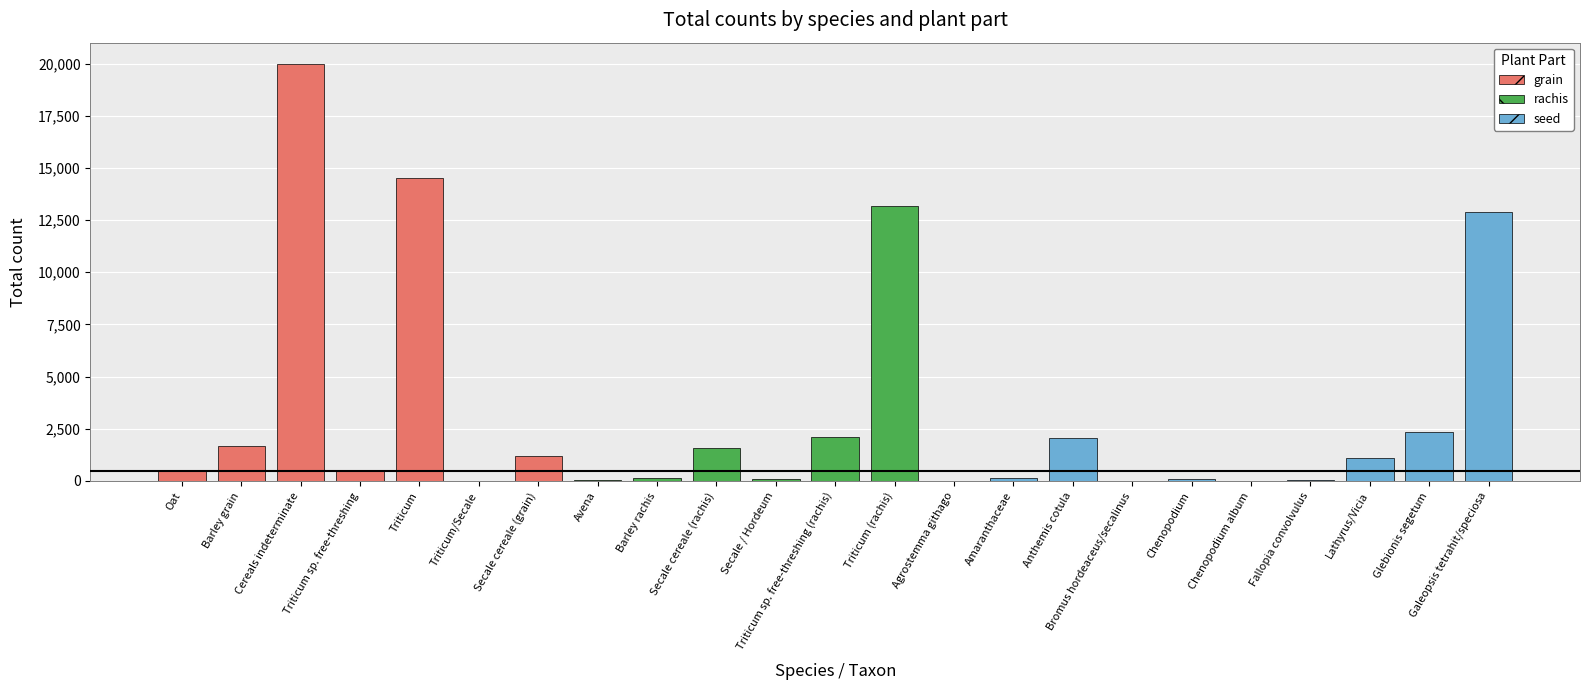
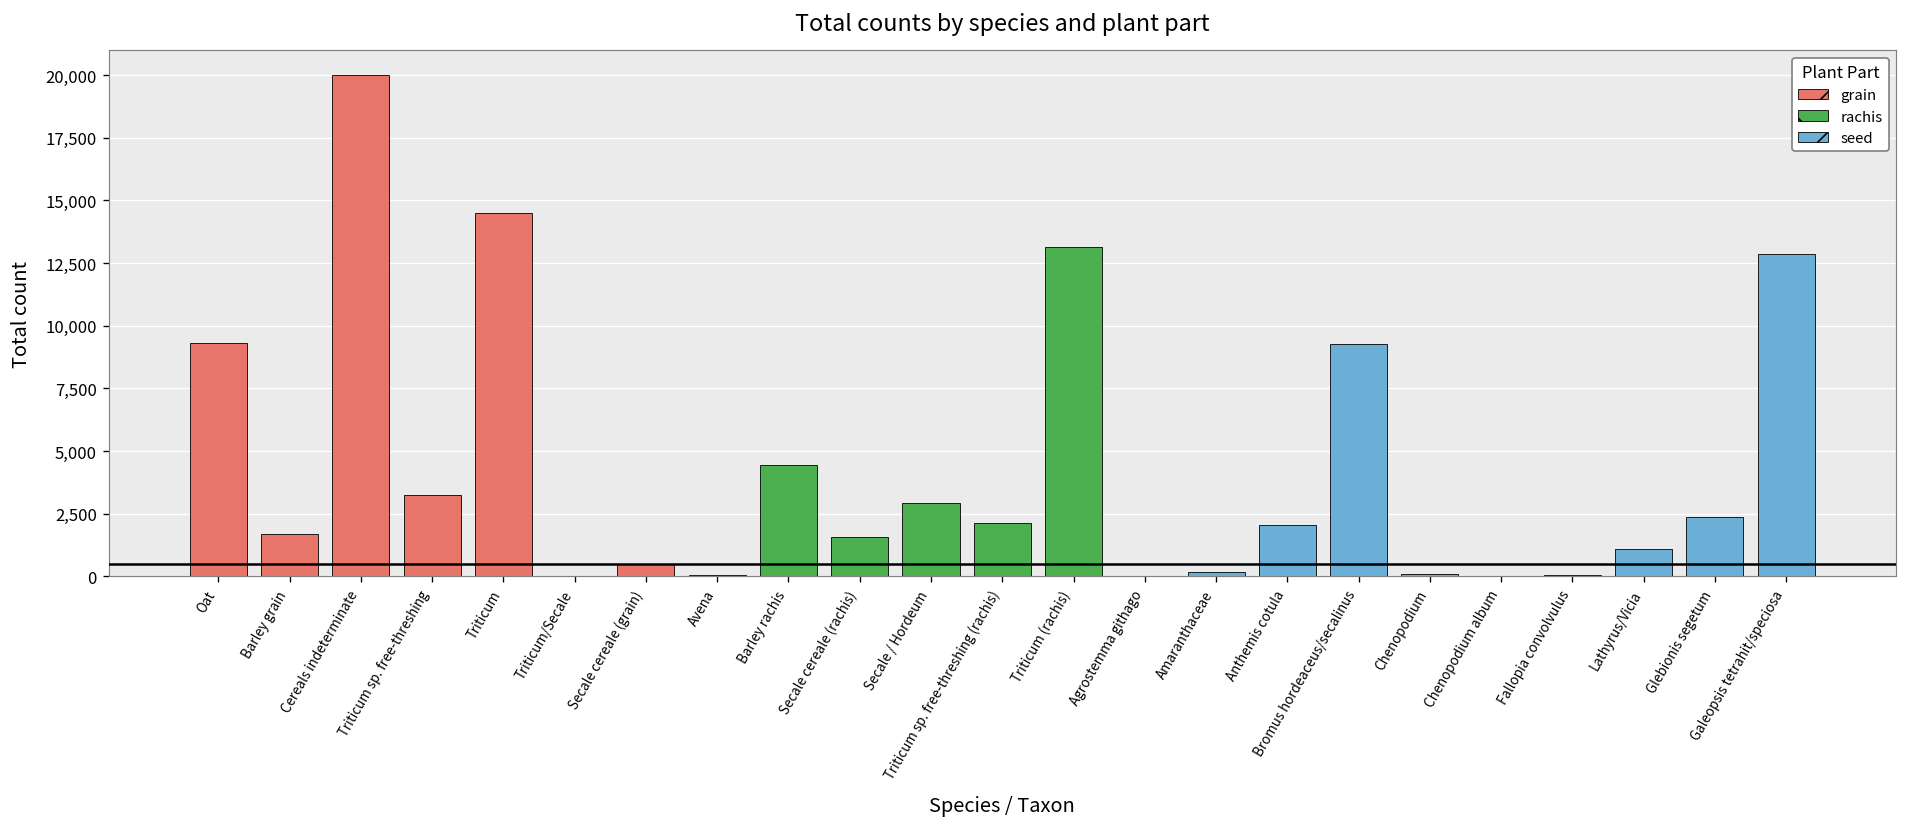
  {
-   "Oat": "500",
+   "Oat": "9,300",
    "Barley grain": "1,700",
    "Cereals indeterminate": "20,000",
-   "Triticum sp. free-threshing": "500",
+   "Triticum sp. free-threshing": "3,200",
    "Triticum": "14,500",
-   "Secale cereale (grain)": "1,200",
-   "Barley rachis": "200",
+   "Secale cereale (grain)": "500",
+   "Barley rachis": "4,400",
    "Secale cereale (rachis)": "1,600",
-   "Secale / Hordeum": "100",
+   "Secale / Hordeum": "2,900",
    "Triticum sp. free-threshing (rachis)": "2,100",
    "Triticum (rachis)": "13,200",
    "Amaranthaceae": "100",
    "Anthemis cotula": "2,100",
-   "Bromus hordeaceus/secalinus": "0",
+   "Bromus hordeaceus/secalinus": "9,300",
    "Chenopodium album": "0",
    "Lathyrus/Vicia": "1,100",
    "Glebionis segetum": "2,400",
    "Galeopsis tetrahit/speciosa": "12,900"
  }
